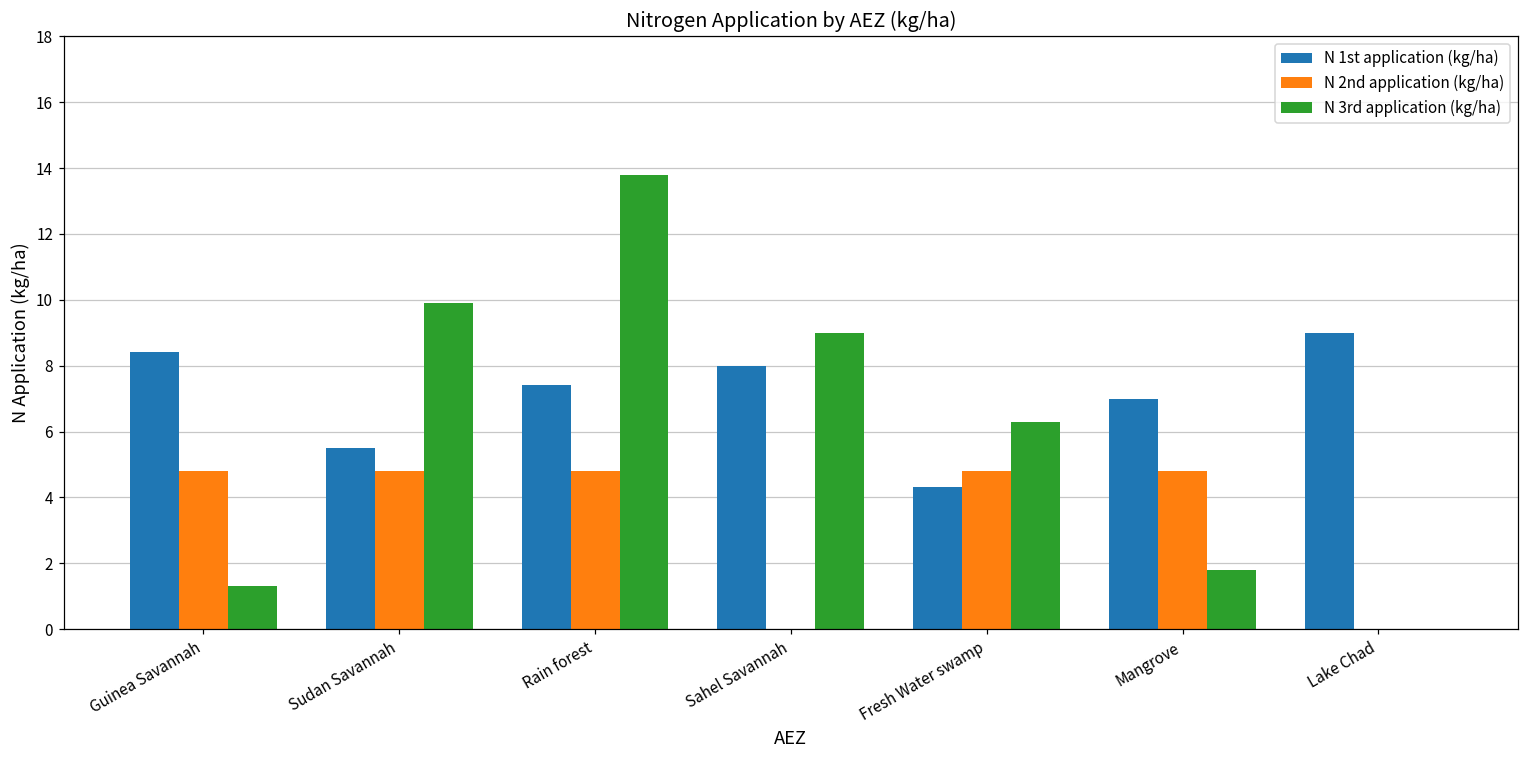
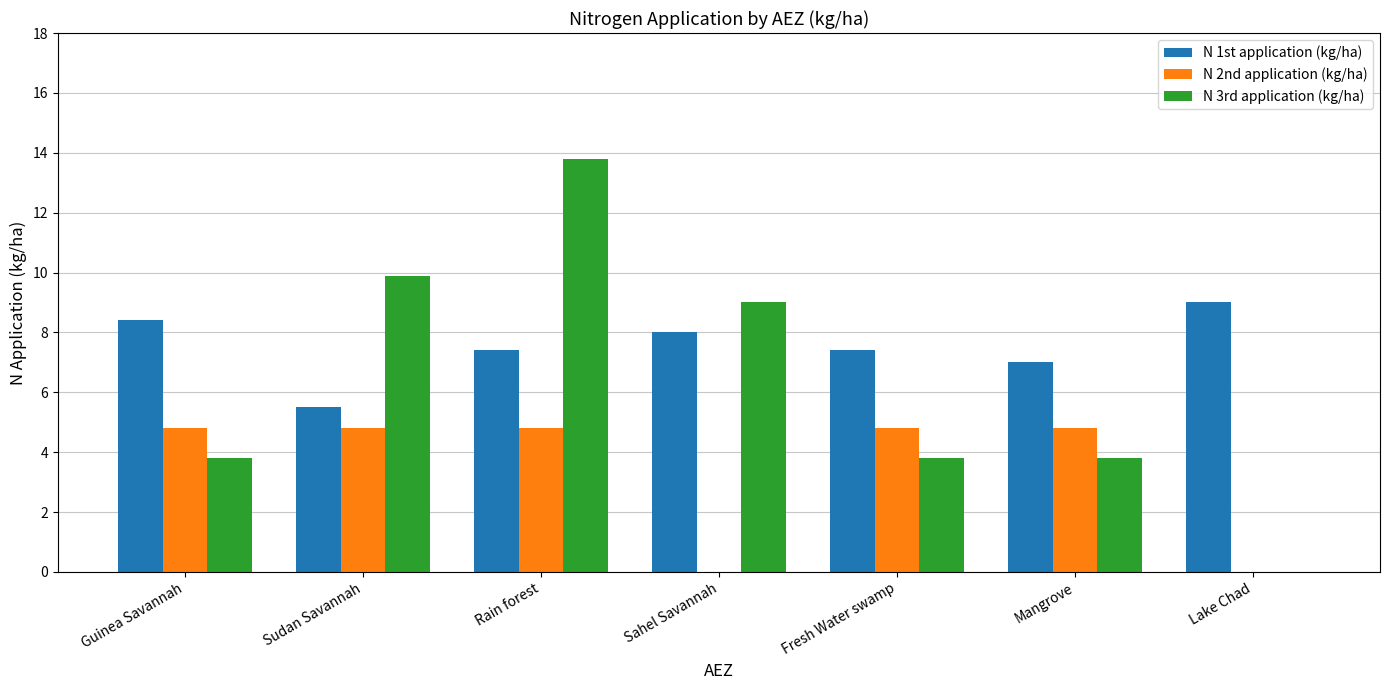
  {
    "N 1st application (kg/ha)": {
      "Guinea Savannah": 8.4,
      "Sudan Savannah": 5.5,
      "Rain forest": 7.4,
      "Sahel Savannah": 8.0,
-     "Fresh Water swamp": 4.3,
+     "Fresh Water swamp": 7.4,
      "Mangrove": 7.0,
      "Lake Chad": 9.0
    },
    "N 2nd application (kg/ha)": {
      "Guinea Savannah": 4.8,
      "Sudan Savannah": 4.8,
      "Rain forest": 4.8,
      "Sahel Savannah": 0.0,
      "Fresh Water swamp": 4.8,
      "Mangrove": 4.8,
      "Lake Chad": 0.0
    },
    "N 3rd application (kg/ha)": {
-     "Guinea Savannah": 1.3,
+     "Guinea Savannah": 3.8,
      "Sudan Savannah": 9.9,
      "Rain forest": 13.8,
      "Sahel Savannah": 9.0,
-     "Fresh Water swamp": 6.3,
-     "Mangrove": 1.8,
+     "Fresh Water swamp": 3.8,
+     "Mangrove": 3.8,
      "Lake Chad": 0.0
    }
  }
